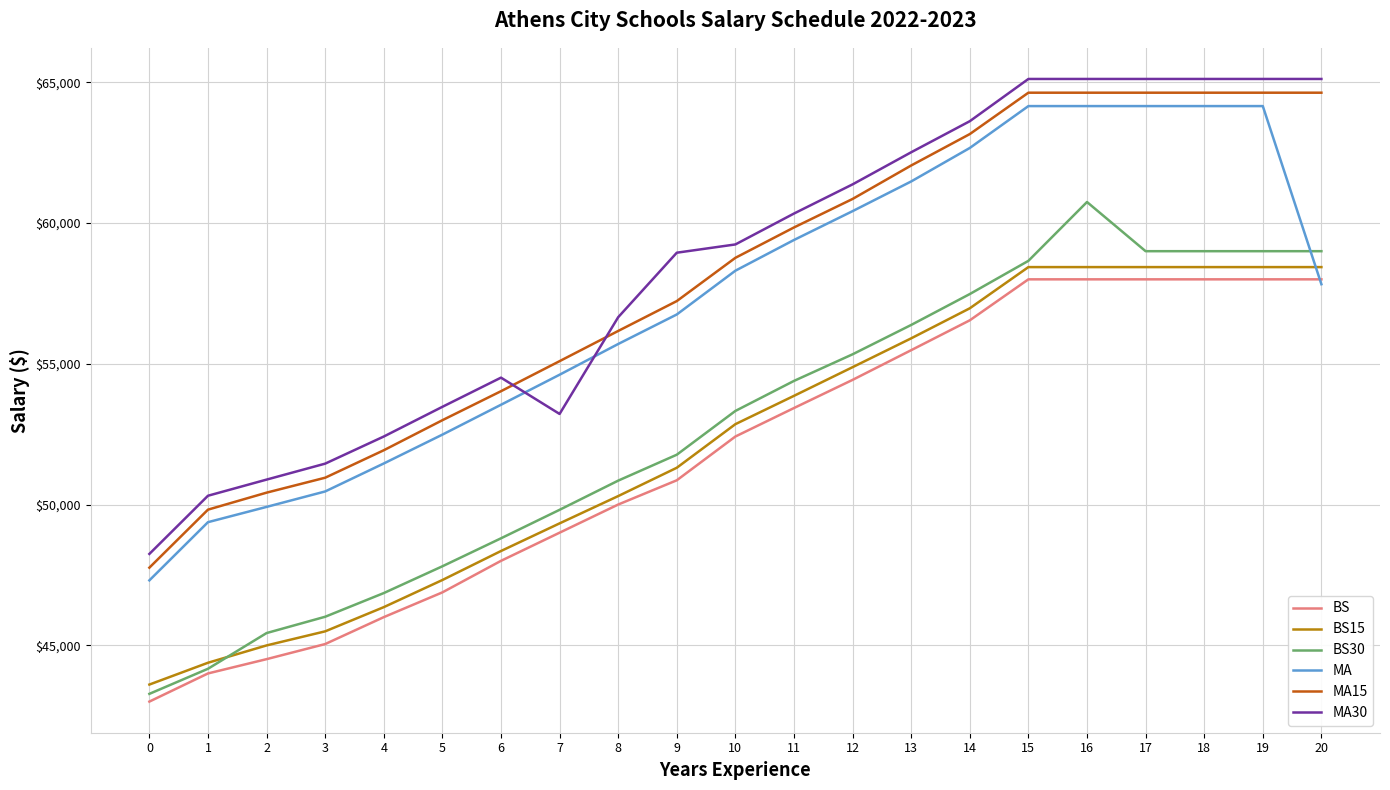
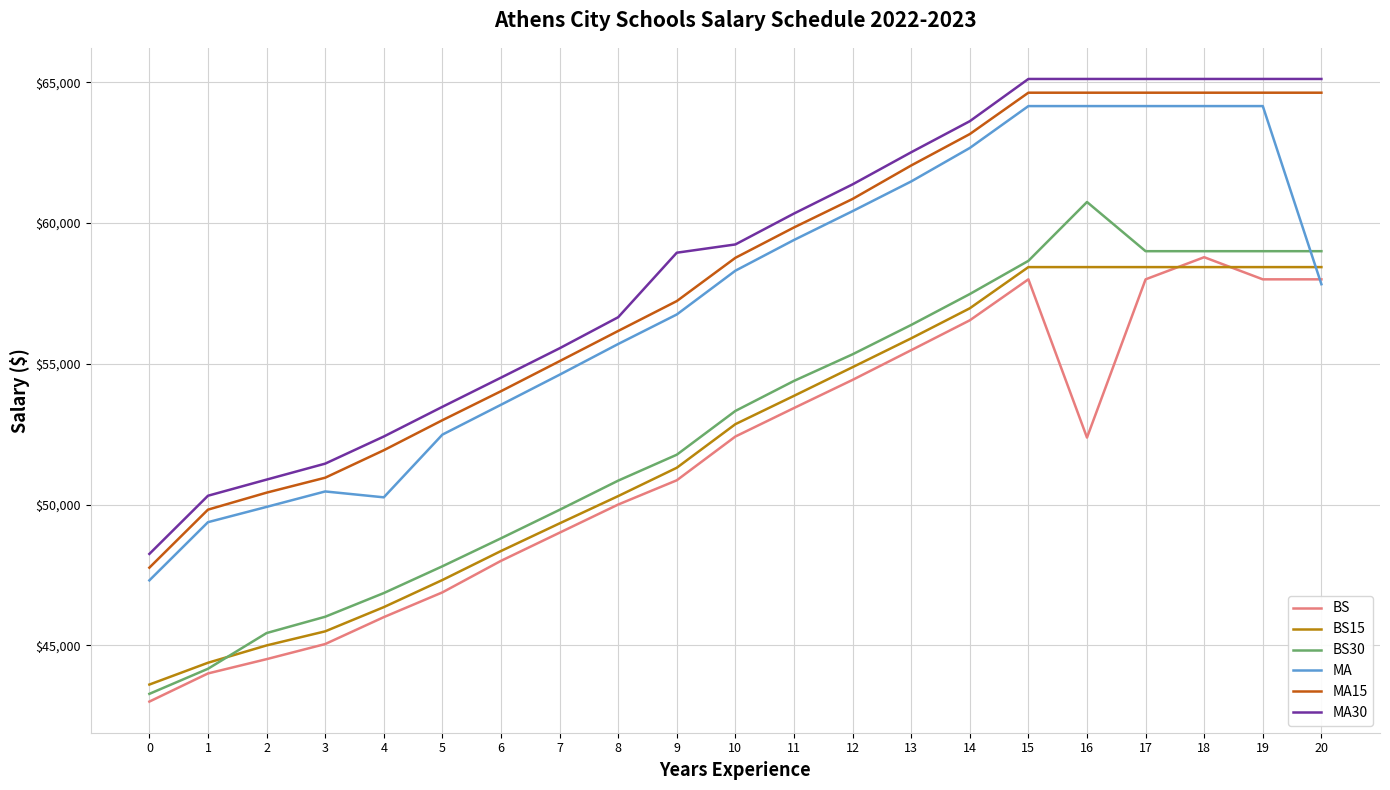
  {
    "BS": {
      "0": "$43,000",
      "1": "$44,000",
      "2": "$44,500",
      "3": "$45,000",
      "4": "$46,000",
      "5": "$46,900",
      "6": "$48,000",
      "7": "$49,000",
      "8": "$50,000",
      "9": "$50,900",
      "10": "$52,400",
      "11": "$53,400",
      "12": "$54,400",
      "13": "$55,500",
      "14": "$56,500",
      "15": "$58,000",
-     "16": "$58,000",
+     "16": "$52,400",
      "17": "$58,000",
-     "18": "$58,000",
+     "18": "$58,800",
      "19": "$58,000",
      "20": "$58,000"
    },
    "BS30": {
      "0": "$43,300",
      "1": "$44,200",
      "2": "$45,400",
      "3": "$46,000",
      "4": "$46,900",
      "5": "$47,800",
      "6": "$48,800",
      "7": "$49,800",
      "8": "$50,800",
      "9": "$51,800",
      "10": "$53,300",
      "11": "$54,400",
      "12": "$55,300",
      "13": "$56,400",
      "14": "$57,500",
      "15": "$58,700",
      "16": "$60,700",
      "17": "$59,000",
      "18": "$59,000",
      "19": "$59,000",
      "20": "$59,000"
    },
    "MA": {
      "0": "$47,300",
      "1": "$49,400",
      "2": "$49,900",
      "3": "$50,500",
-     "4": "$51,500",
+     "4": "$50,300",
      "5": "$52,500",
      "6": "$53,500",
      "7": "$54,600",
      "8": "$55,700",
      "9": "$56,800",
      "10": "$58,300",
      "11": "$59,400",
      "12": "$60,400",
      "13": "$61,500",
      "14": "$62,700",
      "15": "$64,200",
      "16": "$64,200",
      "17": "$64,200",
      "18": "$64,200",
      "19": "$64,200",
      "20": "$57,800"
    },
    "MA30": {
      "0": "$48,200",
      "1": "$50,300",
      "2": "$50,900",
      "3": "$51,500",
      "4": "$52,400",
      "5": "$53,500",
      "6": "$54,500",
-     "7": "$53,200",
+     "7": "$55,600",
      "8": "$56,700",
      "9": "$58,900",
      "10": "$59,200",
      "11": "$60,300",
      "12": "$61,400",
      "13": "$62,500",
      "14": "$63,600",
      "15": "$65,100",
      "16": "$65,100",
      "17": "$65,100",
      "18": "$65,100",
      "19": "$65,100",
      "20": "$65,100"
    }
  }
